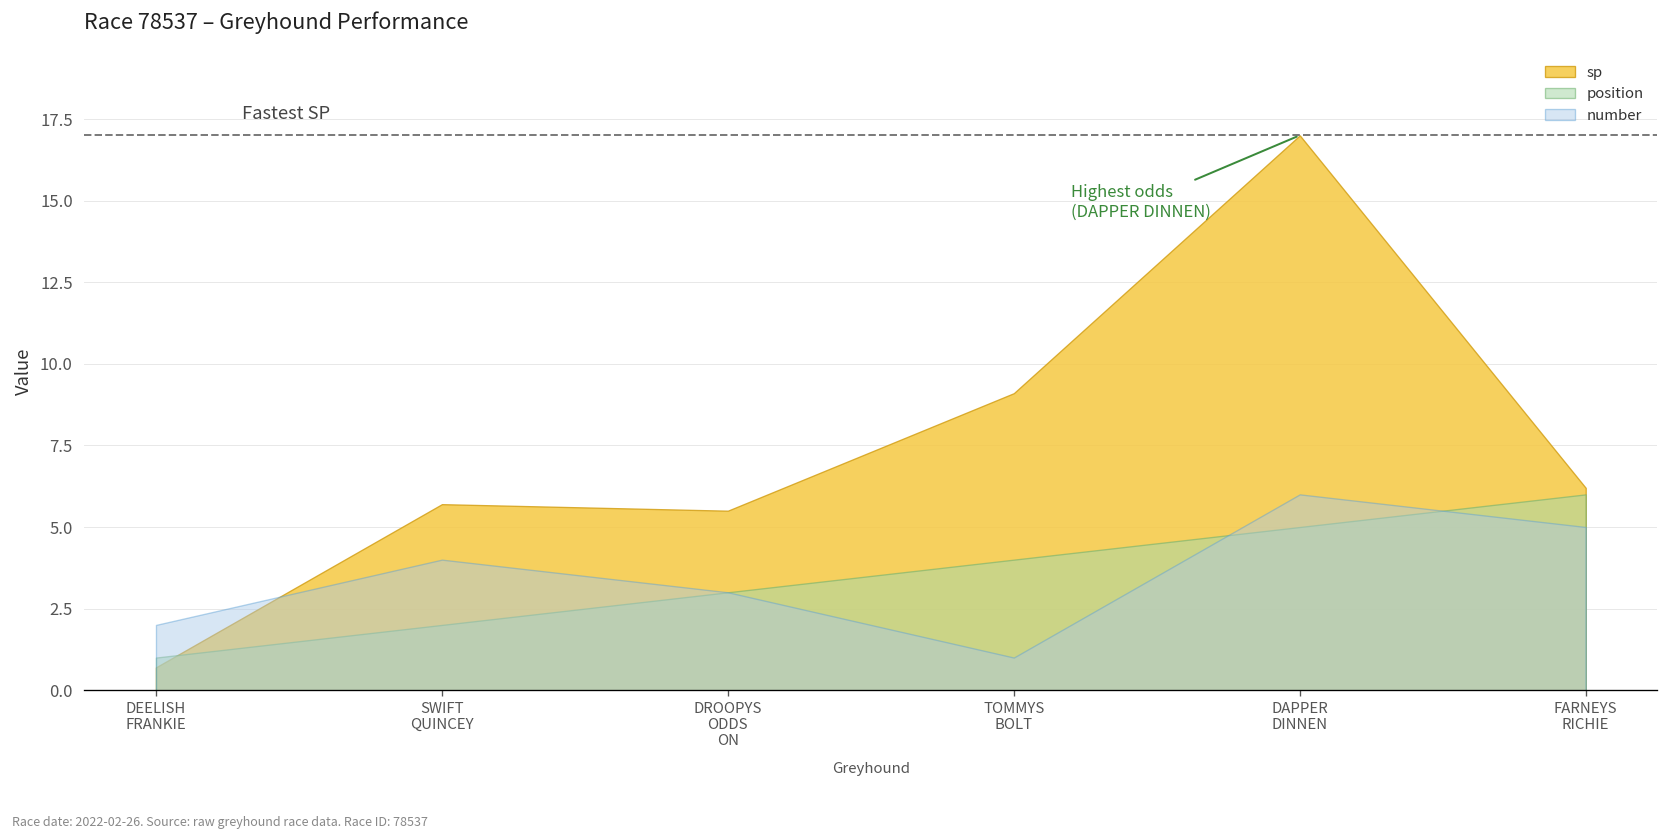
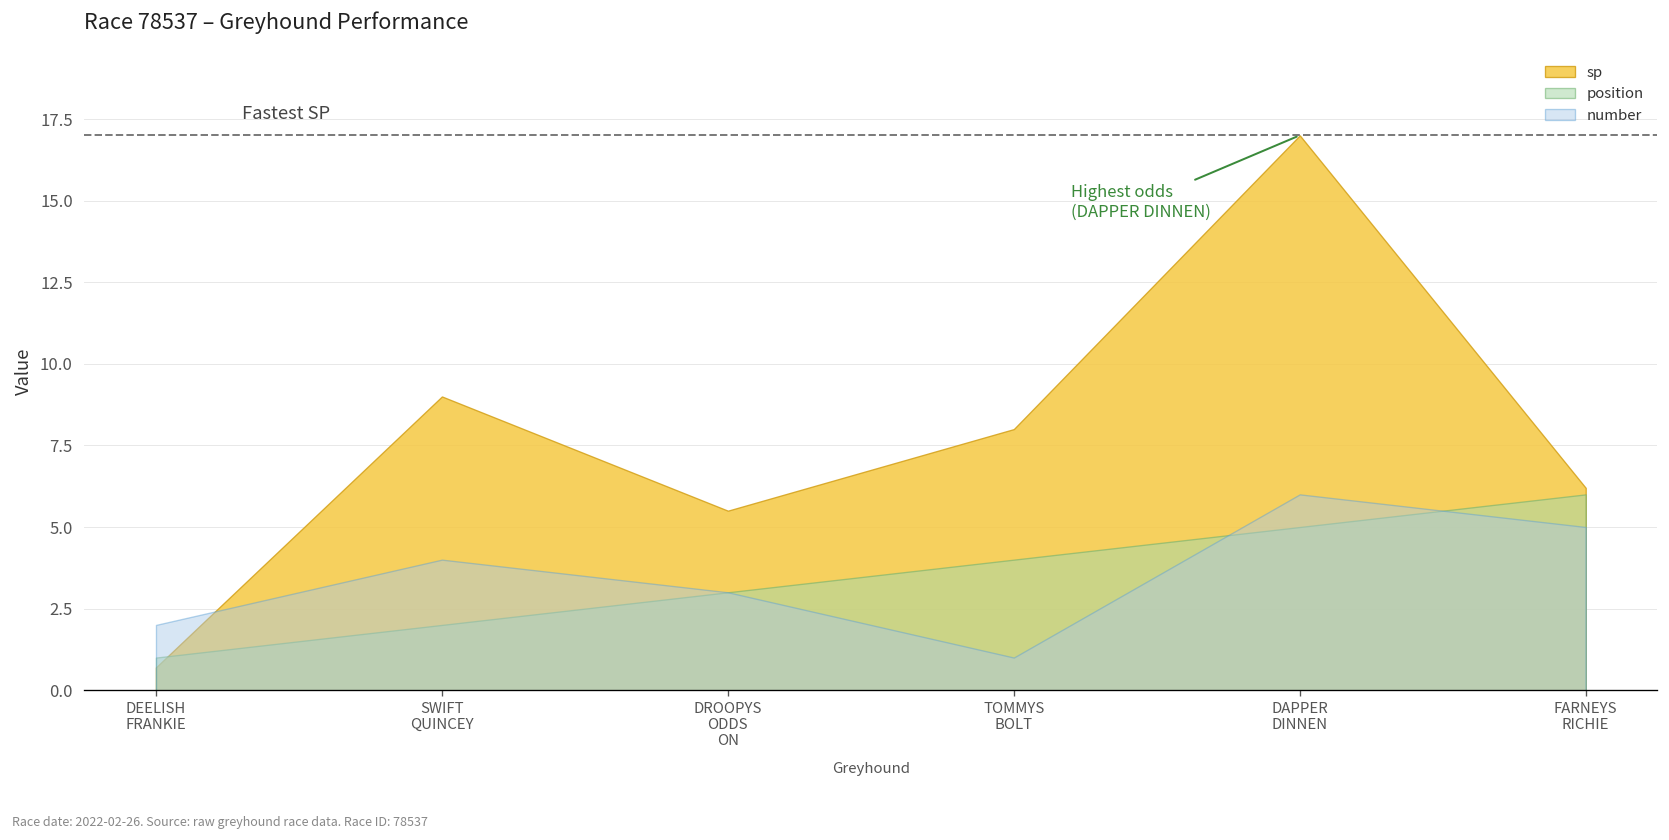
  {
    "sp": {
      "DEELISH FRANKIE": 0.7,
-     "SWIFT QUINCEY": 5.7,
+     "SWIFT QUINCEY": 9.0,
      "DROOPYS ODDS ON": 5.5,
-     "TOMMYS BOLT": 9.1,
+     "TOMMYS BOLT": 8.0,
      "DAPPER DINNEN": 17.0,
      "FARNEYS RICHIE": 6.2
    }
  }
